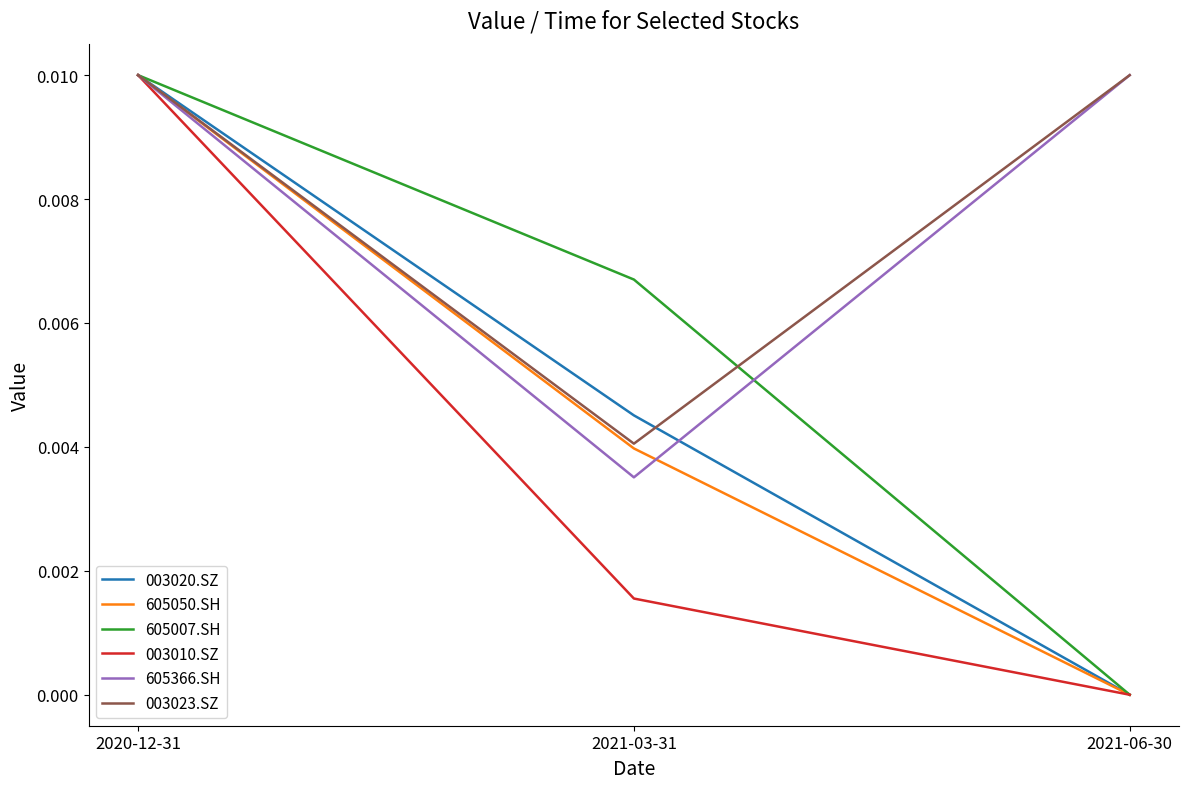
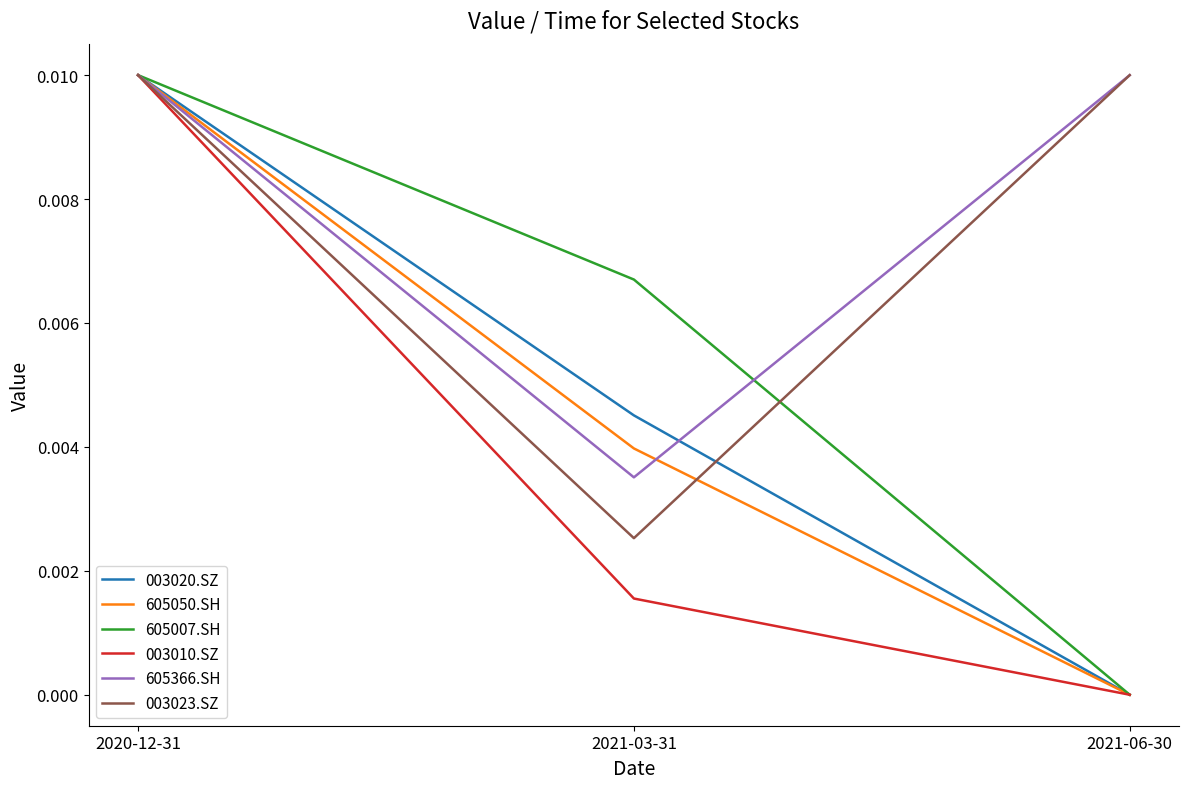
  {
    "003020.SZ": {
      "2021-03-31": 0.0045
    },
    "605050.SH": {
      "2021-03-31": 0.0040
    },
    "605007.SH": {
      "2021-03-31": 0.0067
    },
    "003010.SZ": {
      "2021-03-31": 0.0016
    },
    "605366.SH": {
      "2021-03-31": 0.0035
    },
    "003023.SZ": {
-     "2021-03-31": 0.0041
+     "2021-03-31": 0.0025
    }
  }
